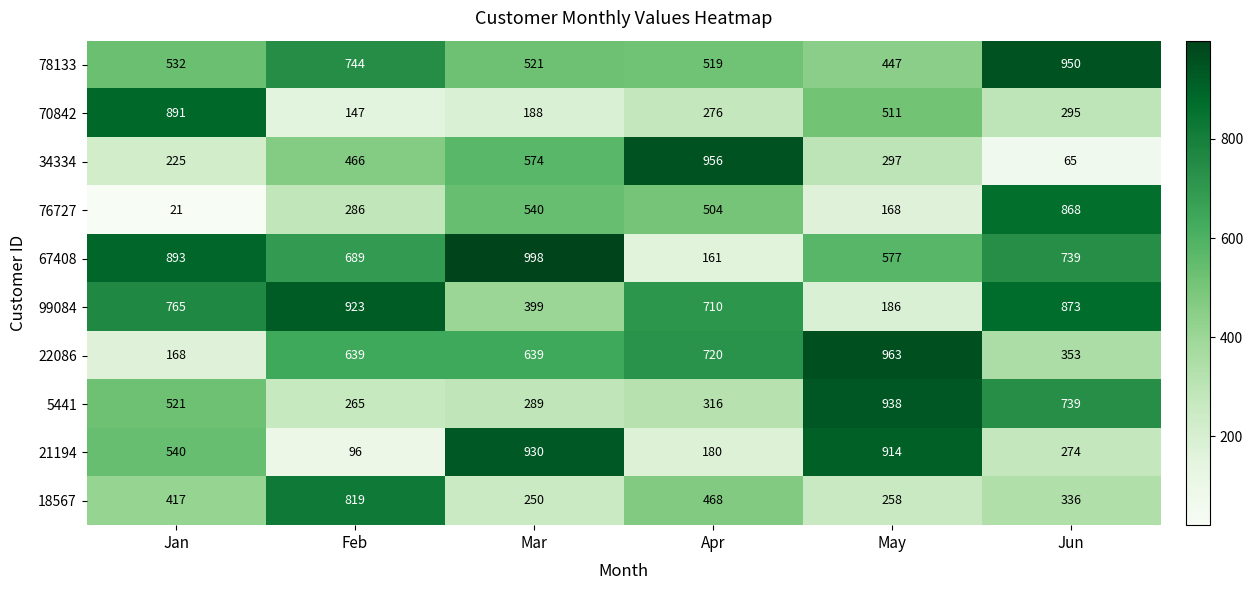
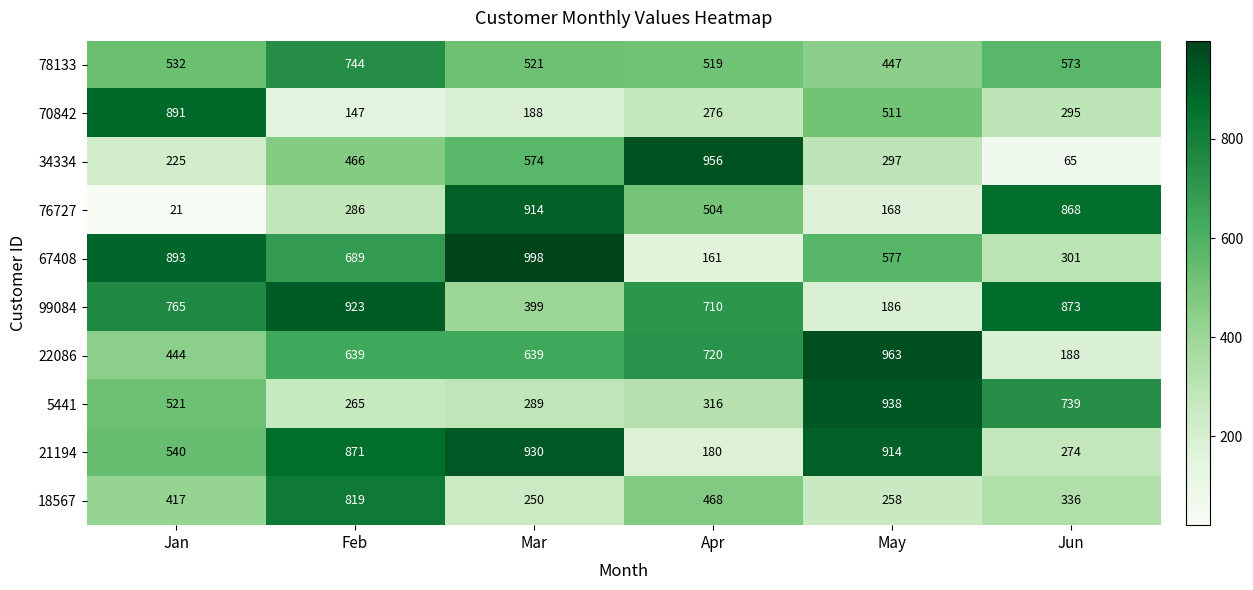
  {
    "78133": {
      "Jan": 532,
      "Feb": 744,
      "Mar": 521,
      "Apr": 519,
      "May": 447,
-     "Jun": 950
+     "Jun": 573
    },
    "70842": {
      "Jan": 891,
      "Feb": 147,
      "Mar": 188,
      "Apr": 276,
      "May": 511,
      "Jun": 295
    },
    "34334": {
      "Jan": 225,
      "Feb": 466,
      "Mar": 574,
      "Apr": 956,
      "May": 297,
      "Jun": 65
    },
    "76727": {
      "Jan": 21,
      "Feb": 286,
-     "Mar": 540,
+     "Mar": 914,
      "Apr": 504,
      "May": 168,
      "Jun": 868
    },
    "67408": {
      "Jan": 893,
      "Feb": 689,
      "Mar": 998,
      "Apr": 161,
      "May": 577,
-     "Jun": 739
+     "Jun": 301
    },
    "99084": {
      "Jan": 765,
      "Feb": 923,
      "Mar": 399,
      "Apr": 710,
      "May": 186,
      "Jun": 873
    },
    "22086": {
-     "Jan": 168,
+     "Jan": 444,
      "Feb": 639,
      "Mar": 639,
      "Apr": 720,
      "May": 963,
-     "Jun": 353
+     "Jun": 188
    },
    "5441": {
      "Jan": 521,
      "Feb": 265,
      "Mar": 289,
      "Apr": 316,
      "May": 938,
      "Jun": 739
    },
    "21194": {
      "Jan": 540,
-     "Feb": 96,
+     "Feb": 871,
      "Mar": 930,
      "Apr": 180,
      "May": 914,
      "Jun": 274
    },
    "18567": {
      "Jan": 417,
      "Feb": 819,
      "Mar": 250,
      "Apr": 468,
      "May": 258,
      "Jun": 336
    }
  }
